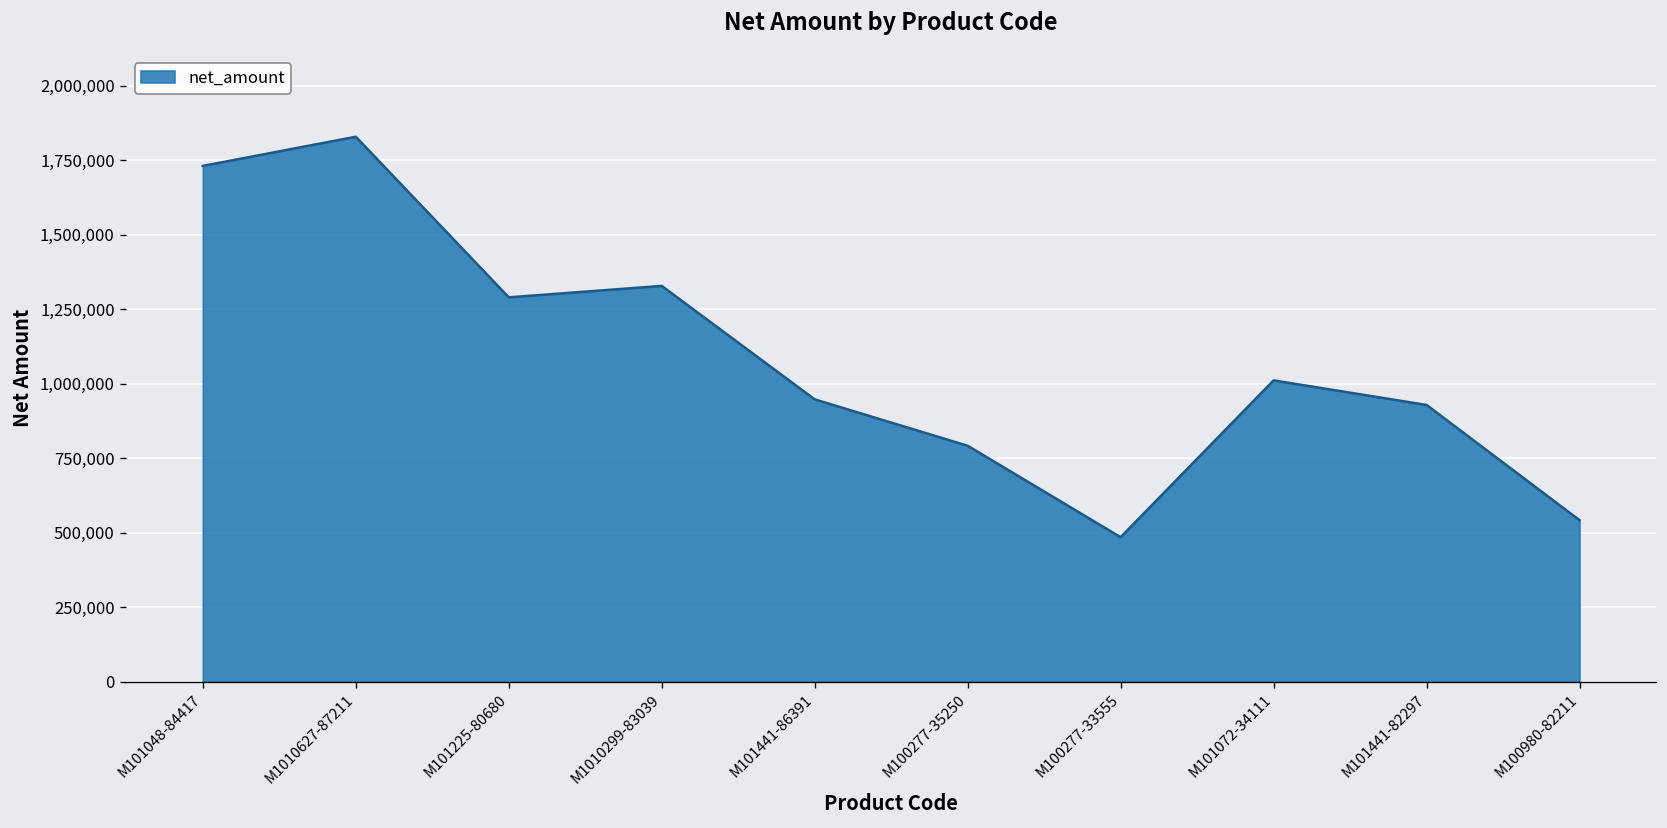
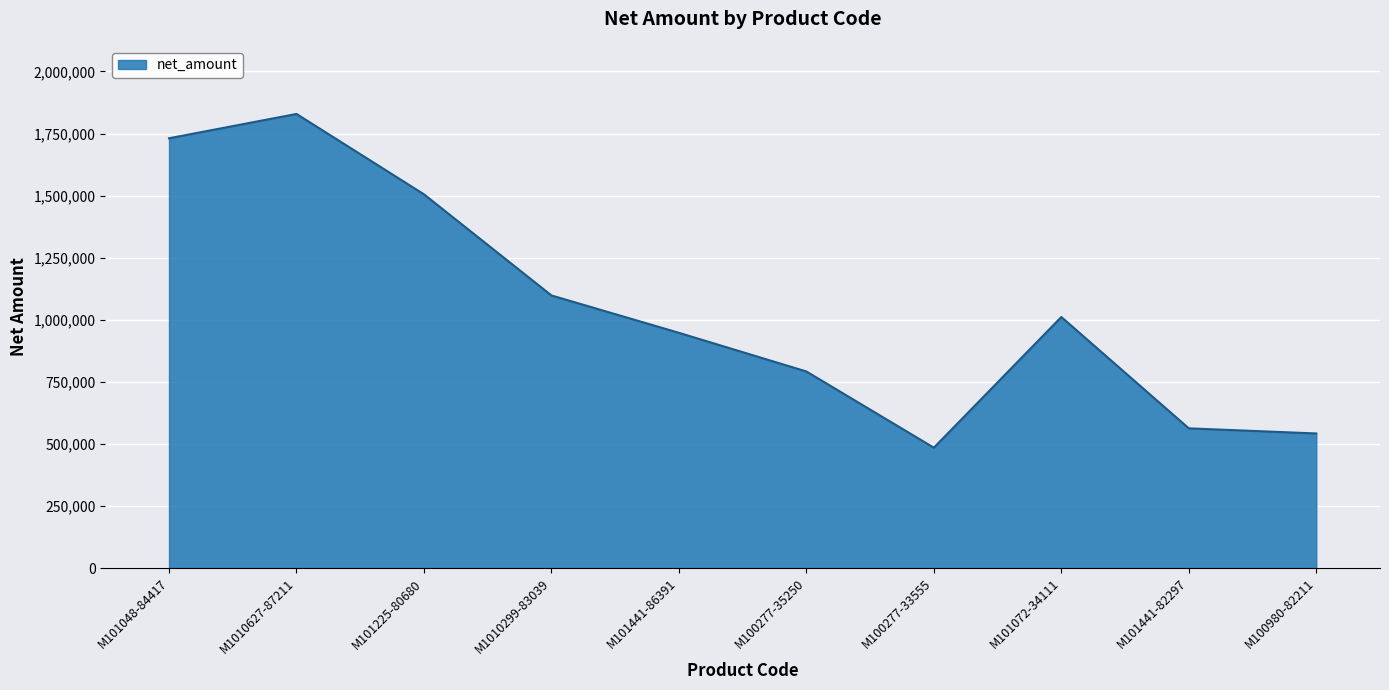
  {
    "M101048-84417": "1,730,000",
    "M1010627-87211": "1,830,000",
-   "M101225-80680": "1,290,000",
-   "M1010299-83039": "1,330,000",
+   "M101225-80680": "1,510,000",
+   "M1010299-83039": "1,100,000",
    "M101441-86391": "950,000",
    "M100277-35250": "790,000",
    "M100277-33555": "480,000",
    "M101072-34111": "1,010,000",
-   "M101441-82297": "930,000",
+   "M101441-82297": "560,000",
    "M100980-82211": "540,000"
  }
